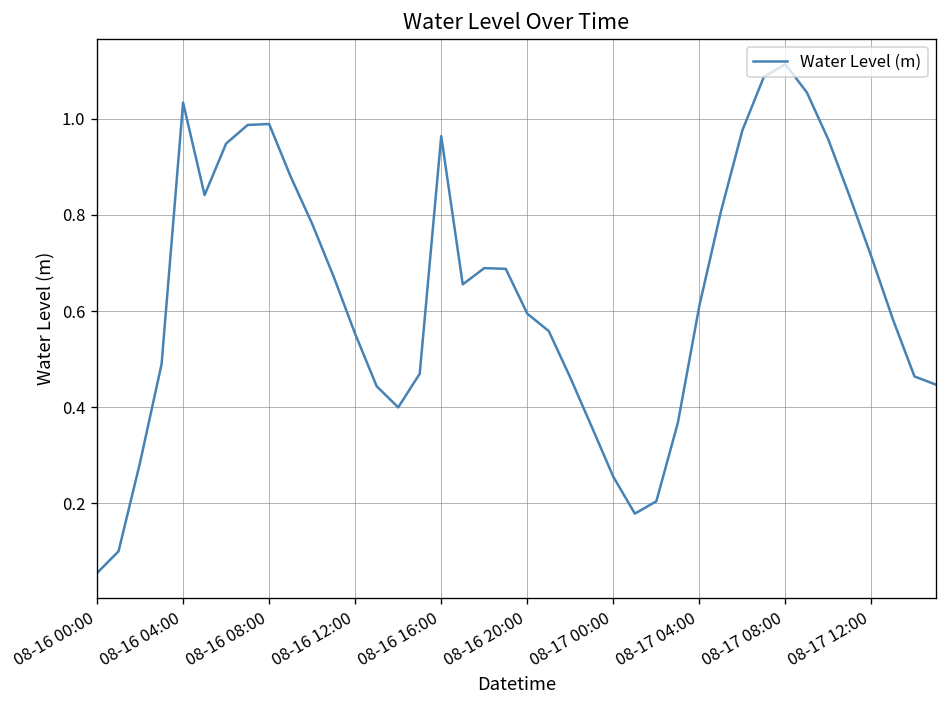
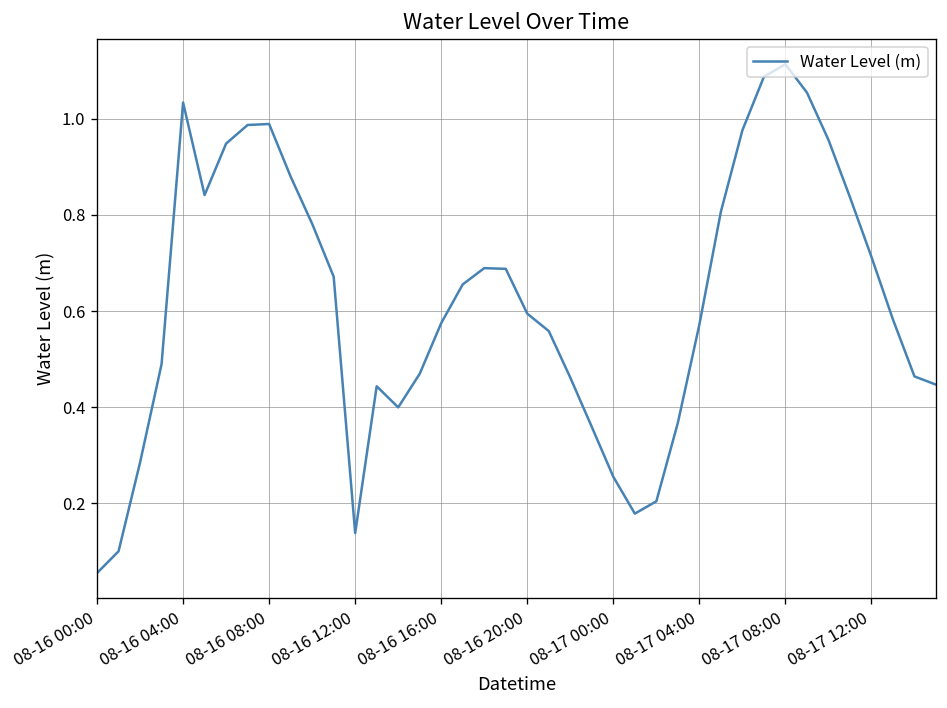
  {
    "08-16 00:00": 0.05,
    "08-16 04:00": 1.03,
    "08-16 08:00": 0.99,
-   "08-16 12:00": 0.55,
-   "08-16 16:00": 0.96,
+   "08-16 12:00": 0.14,
+   "08-16 16:00": 0.57,
    "08-16 20:00": 0.59,
    "08-17 00:00": 0.25,
-   "08-17 04:00": 0.61,
+   "08-17 04:00": 0.57,
    "08-17 12:00": 0.71
  }
